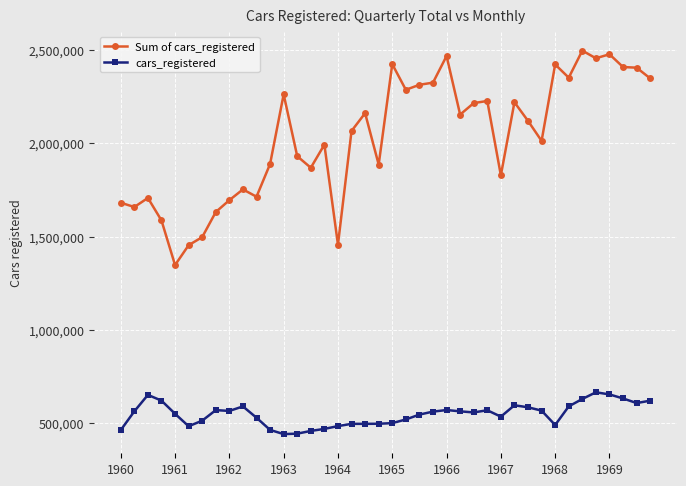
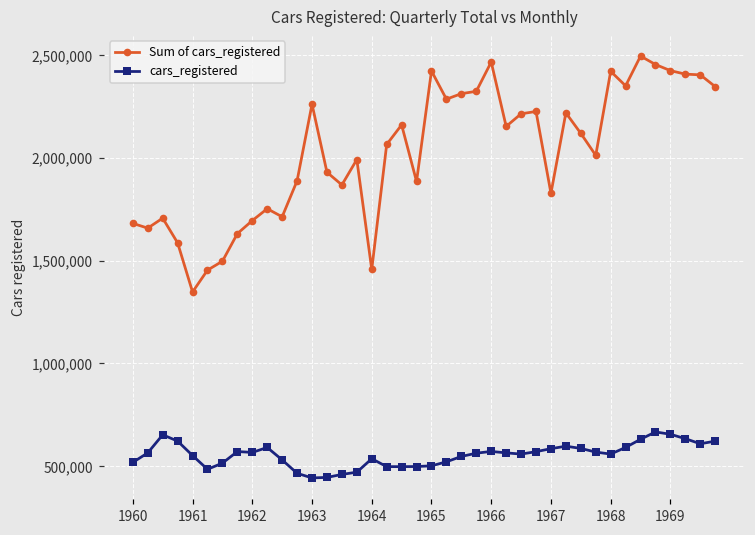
  {
    "Sum of cars_registered": {
      "1960": "1,680,000",
      "1961": "1,350,000",
      "1962": "1,690,000",
      "1963": "2,260,000",
      "1964": "1,460,000",
      "1965": "2,420,000",
      "1966": "2,470,000",
      "1967": "1,830,000",
      "1968": "2,420,000",
-     "1969": "2,480,000"
+     "1969": "2,420,000"
    },
    "cars_registered": {
-     "1960": "460,000",
+     "1960": "520,000",
      "1961": "550,000",
      "1962": "570,000",
      "1963": "440,000",
-     "1964": "490,000",
+     "1964": "540,000",
      "1965": "500,000",
      "1966": "570,000",
-     "1967": "540,000",
-     "1968": "490,000",
+     "1967": "590,000",
+     "1968": "560,000",
      "1969": "660,000"
    }
  }
